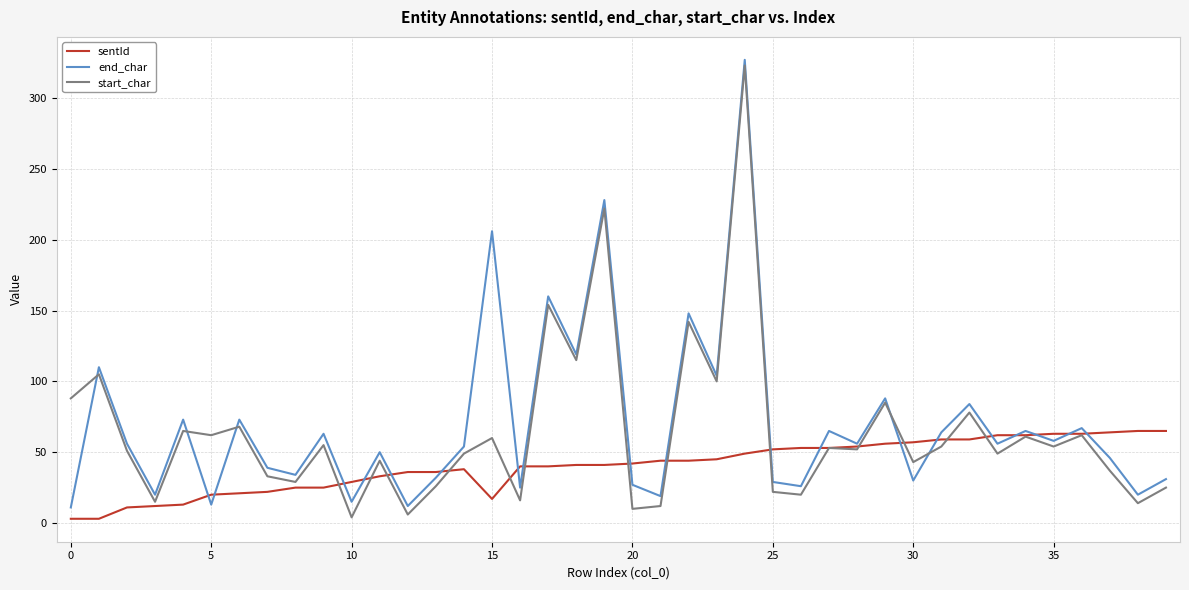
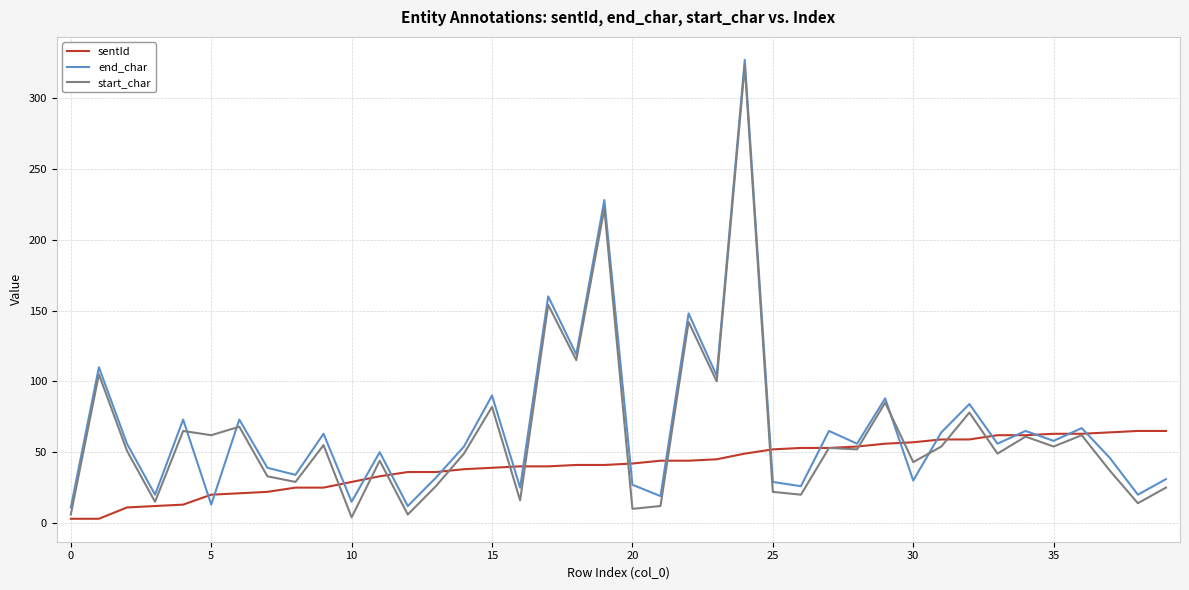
  {
    "sentId": {
      "0": 3,
      "5": 20,
      "10": 29,
-     "15": 17,
+     "15": 39,
      "20": 42,
      "25": 52,
      "30": 57,
      "35": 63
    },
    "end_char": {
      "0": 11,
      "5": 13,
      "10": 15,
-     "15": 206,
+     "15": 90,
      "20": 27,
      "25": 29,
      "30": 30,
      "35": 58
    },
    "start_char": {
-     "0": 88,
+     "0": 6,
      "5": 62,
      "10": 4,
-     "15": 60,
+     "15": 82,
      "20": 10,
      "25": 22,
      "30": 43,
      "35": 54
    }
  }
